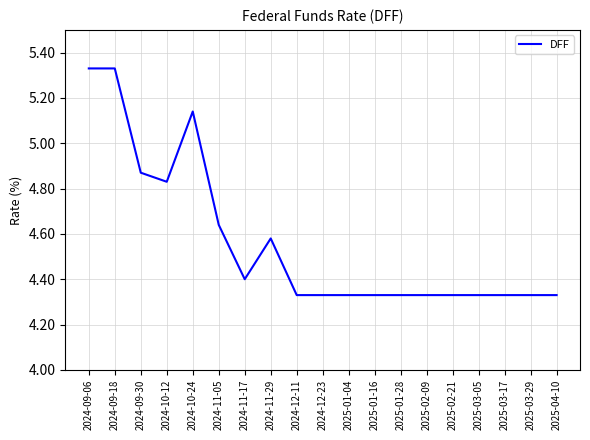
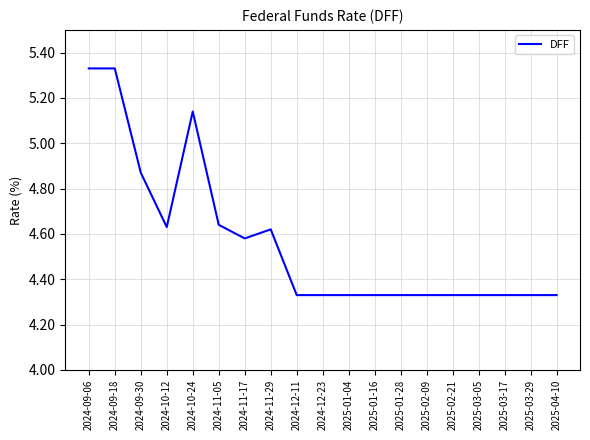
  {
    "2024-09-06": 5.33,
    "2024-09-18": 5.33,
    "2024-09-30": 4.87,
-   "2024-10-12": 4.83,
+   "2024-10-12": 4.63,
    "2024-10-24": 5.14,
    "2024-11-05": 4.64,
-   "2024-11-17": 4.40,
-   "2024-11-29": 4.58,
+   "2024-11-17": 4.58,
+   "2024-11-29": 4.62,
    "2024-12-11": 4.33,
    "2024-12-23": 4.33,
    "2025-01-04": 4.33,
    "2025-01-16": 4.33,
    "2025-01-28": 4.33,
    "2025-02-09": 4.33,
    "2025-02-21": 4.33,
    "2025-03-05": 4.33,
    "2025-03-17": 4.33,
    "2025-03-29": 4.33,
    "2025-04-10": 4.33
  }
